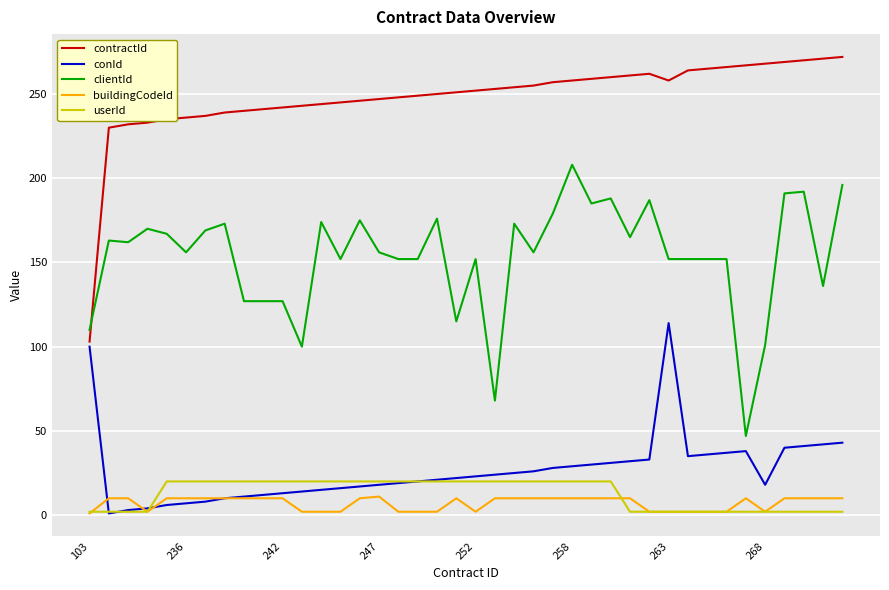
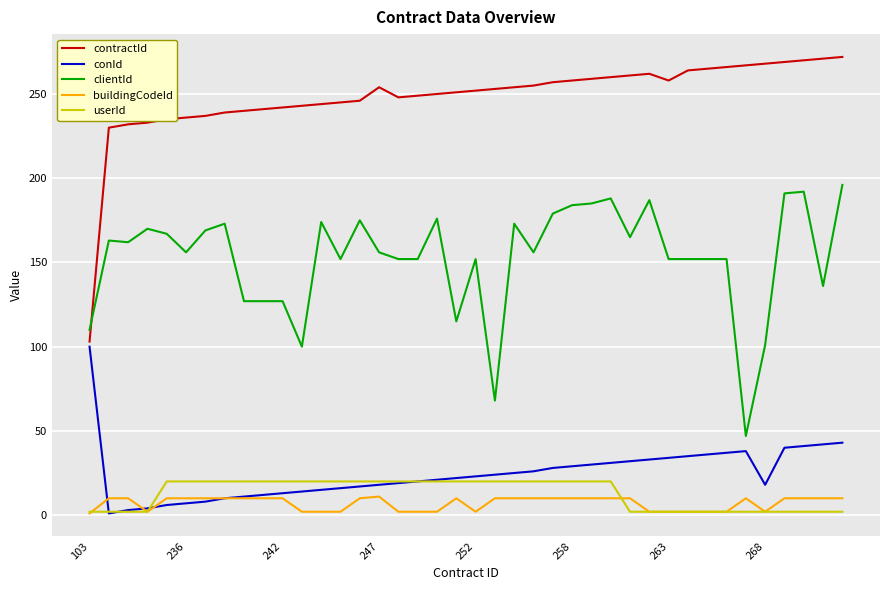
  {
    "contractId": {
      "103": 103,
      "236": 236,
      "242": 242,
-     "247": 247,
+     "247": 254,
      "252": 252,
      "258": 258,
      "263": 258,
      "268": 268
    },
    "conId": {
      "103": 100,
      "236": 7,
      "242": 13,
      "247": 18,
      "252": 23,
      "258": 29,
-     "263": 114,
+     "263": 34,
      "268": 18
    },
    "clientId": {
      "103": 110,
      "236": 156,
      "242": 127,
      "247": 156,
      "252": 152,
-     "258": 208,
+     "258": 184,
      "263": 152,
      "268": 101
    },
    "buildingCodeId": {
      "236": 10,
      "242": 10,
      "247": 11,
      "252": 2,
      "258": 10
    },
    "userId": {
      "236": 20,
      "242": 20,
      "247": 20,
      "252": 20,
      "258": 20
    }
  }
